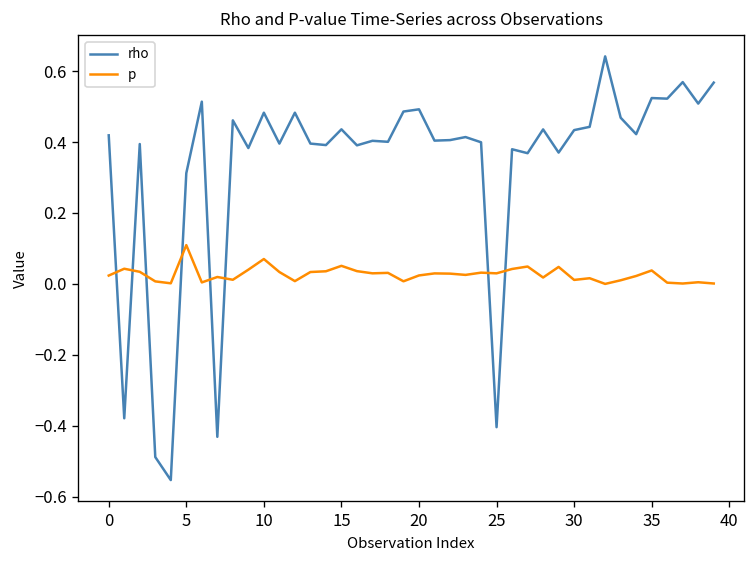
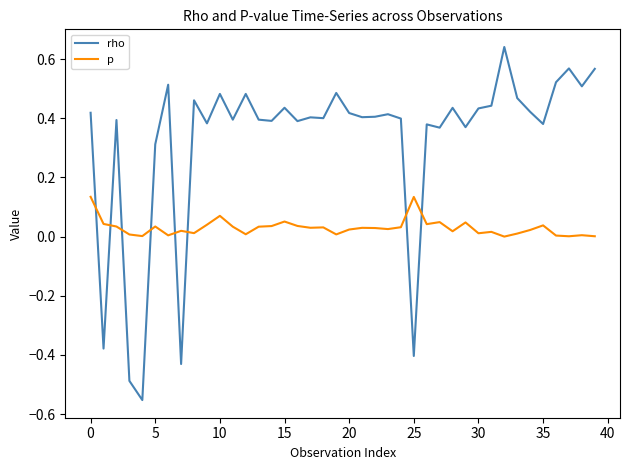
  {
    "rho": {
      "0": 0.42,
      "5": 0.31,
      "10": 0.48,
      "15": 0.44,
-     "20": 0.49,
+     "20": 0.42,
      "25": -0.40,
      "30": 0.43,
-     "35": 0.52
+     "35": 0.38
    },
    "p": {
-     "0": 0.02,
-     "5": 0.11,
+     "0": 0.13,
+     "5": 0.03,
      "10": 0.07,
      "15": 0.05,
      "20": 0.02,
-     "25": 0.03,
+     "25": 0.13,
      "30": 0.01,
      "35": 0.04
    }
  }
